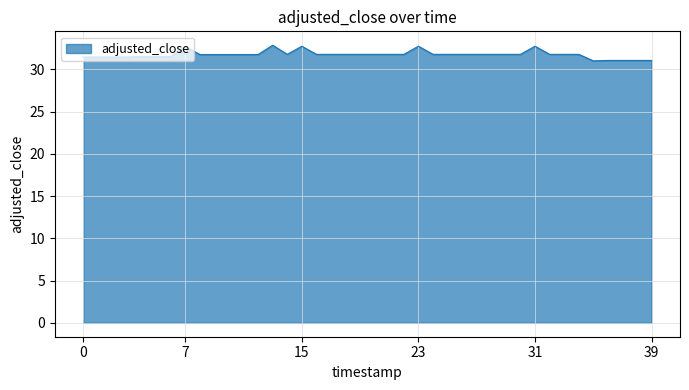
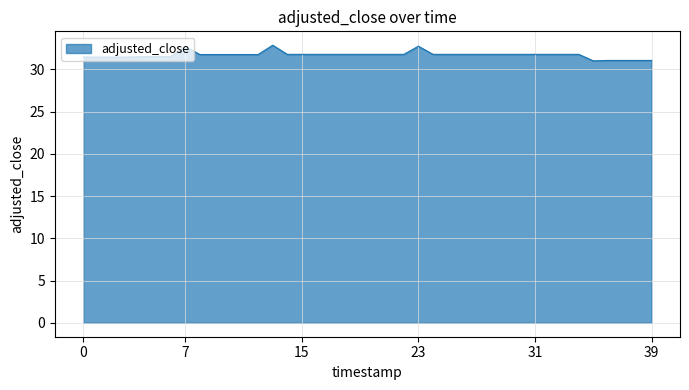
  {
-   "15": 33,
+   "15": 32,
    "23": 33,
-   "31": 33,
+   "31": 32,
    "39": 31
  }
